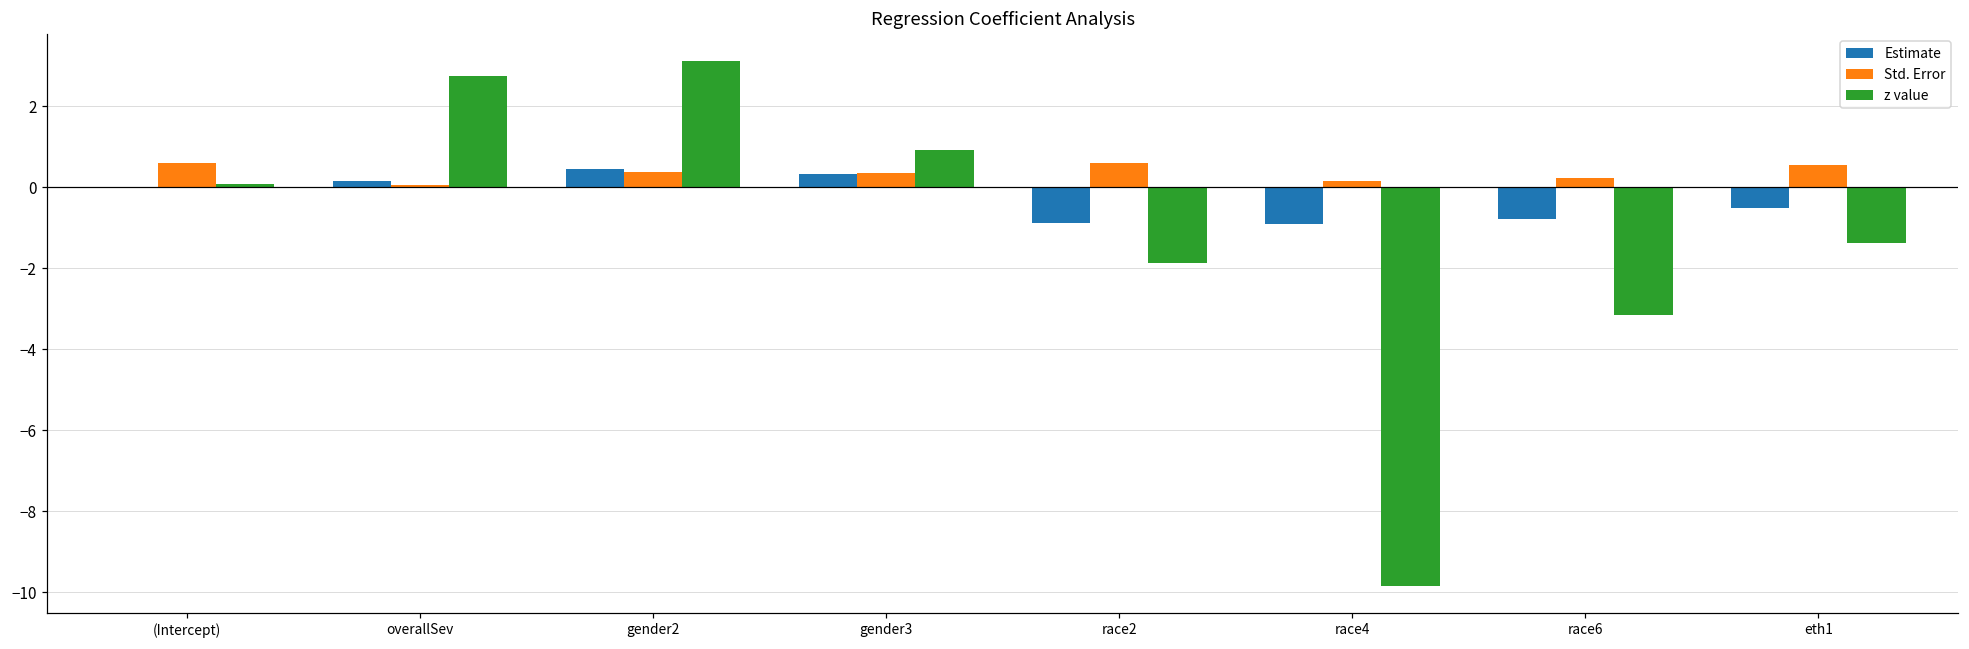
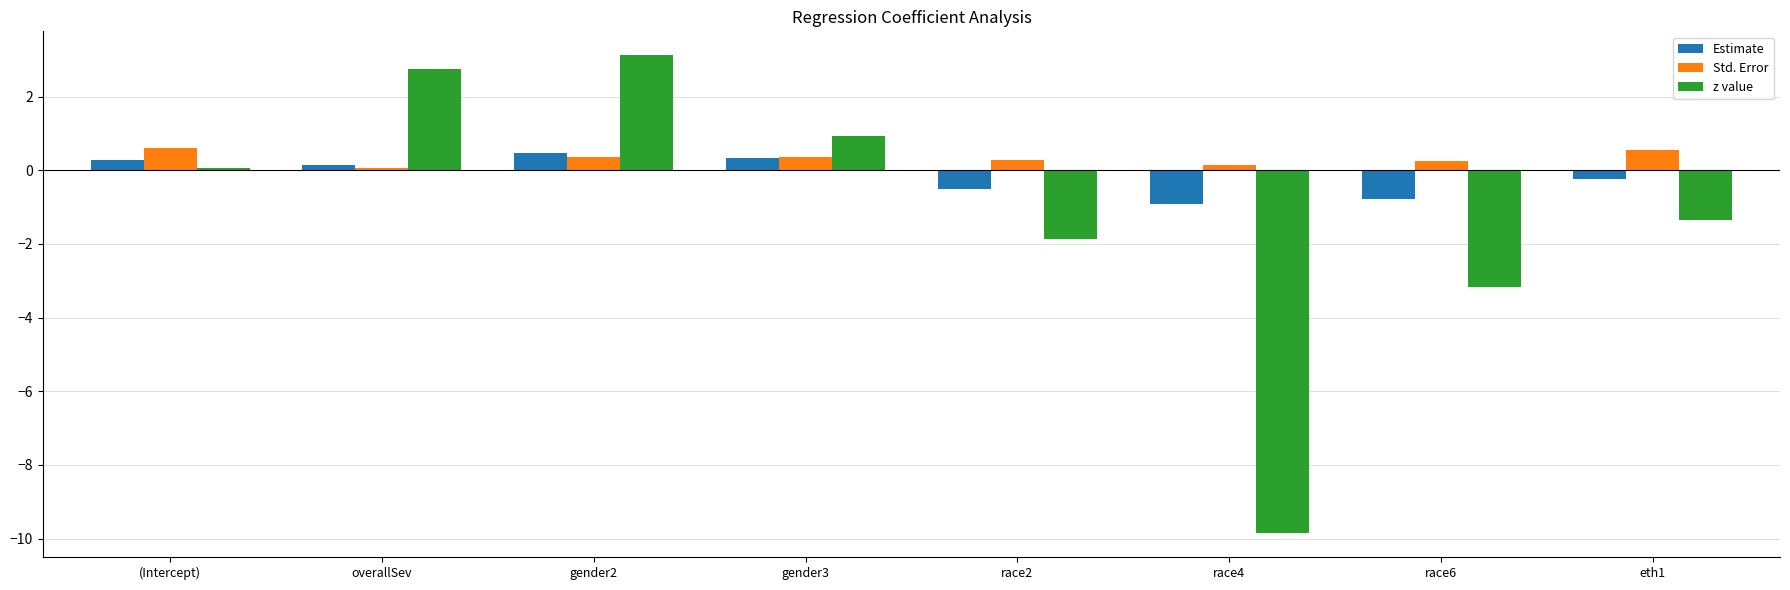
  {
    "Estimate": {
-     "(Intercept)": 0.0,
+     "(Intercept)": 0.3,
      "overallSev": 0.2,
      "gender2": 0.5,
      "gender3": 0.3,
-     "race2": -0.9,
+     "race2": -0.5,
      "race4": -0.9,
      "race6": -0.8,
-     "eth1": -0.5
+     "eth1": -0.2
    },
    "Std. Error": {
      "(Intercept)": 0.6,
      "gender2": 0.4,
      "gender3": 0.4,
-     "race2": 0.6,
+     "race2": 0.3,
      "race4": 0.2,
      "race6": 0.2,
      "eth1": 0.6
    },
    "z value": {
      "(Intercept)": 0.1,
      "overallSev": 2.7,
      "gender2": 3.1,
      "gender3": 0.9,
      "race2": -1.9,
      "race4": -9.9,
      "race6": -3.2,
      "eth1": -1.4
    }
  }
